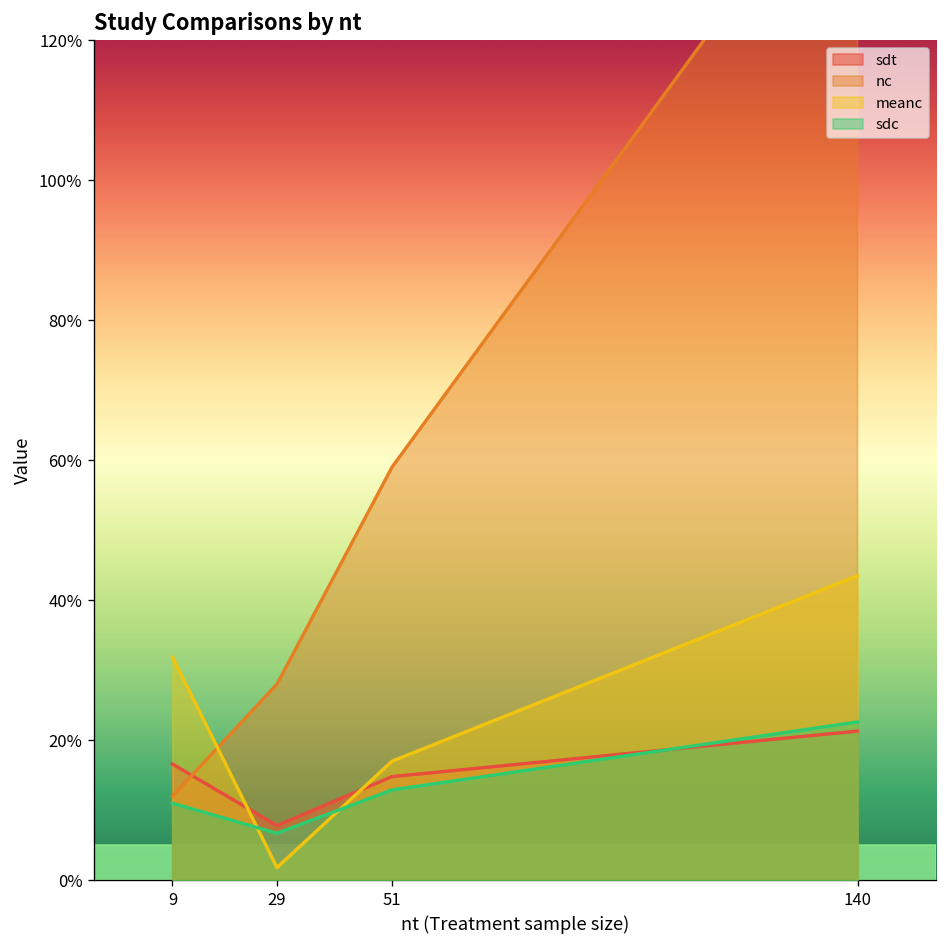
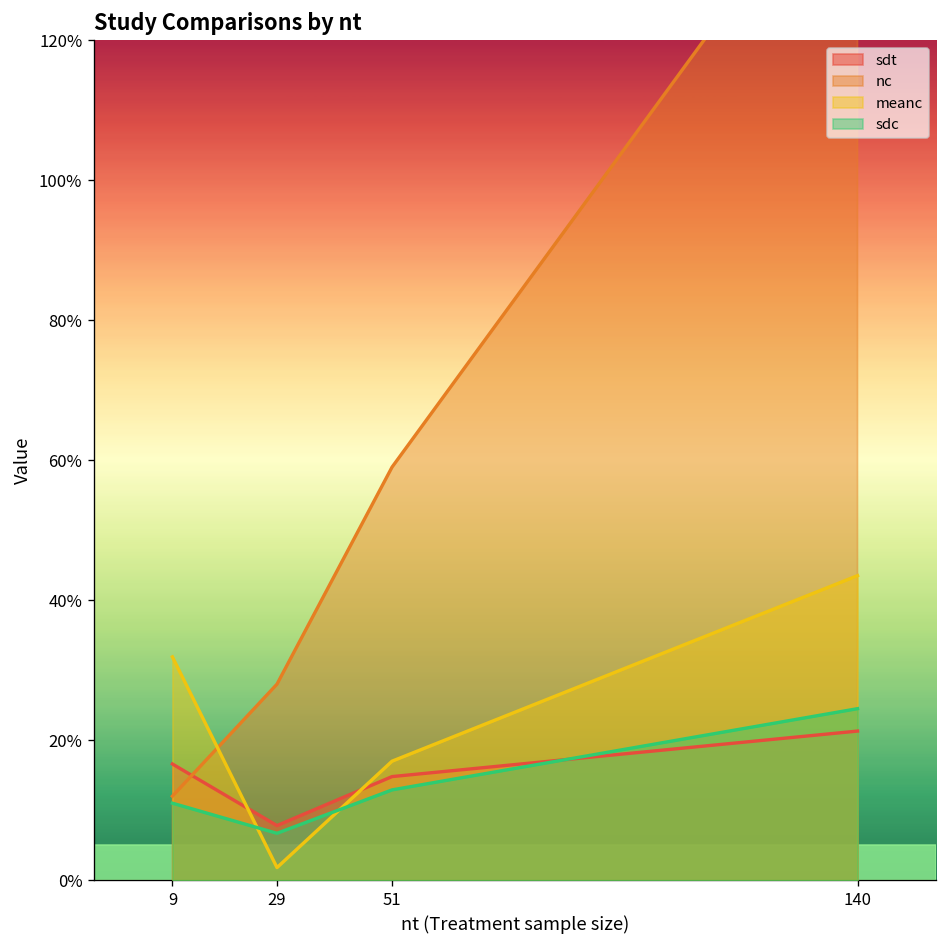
  {
    "sdc": {
      "9": "11%",
      "29": "7%",
      "51": "13%",
-     "140": "23%"
+     "140": "25%"
    }
  }
